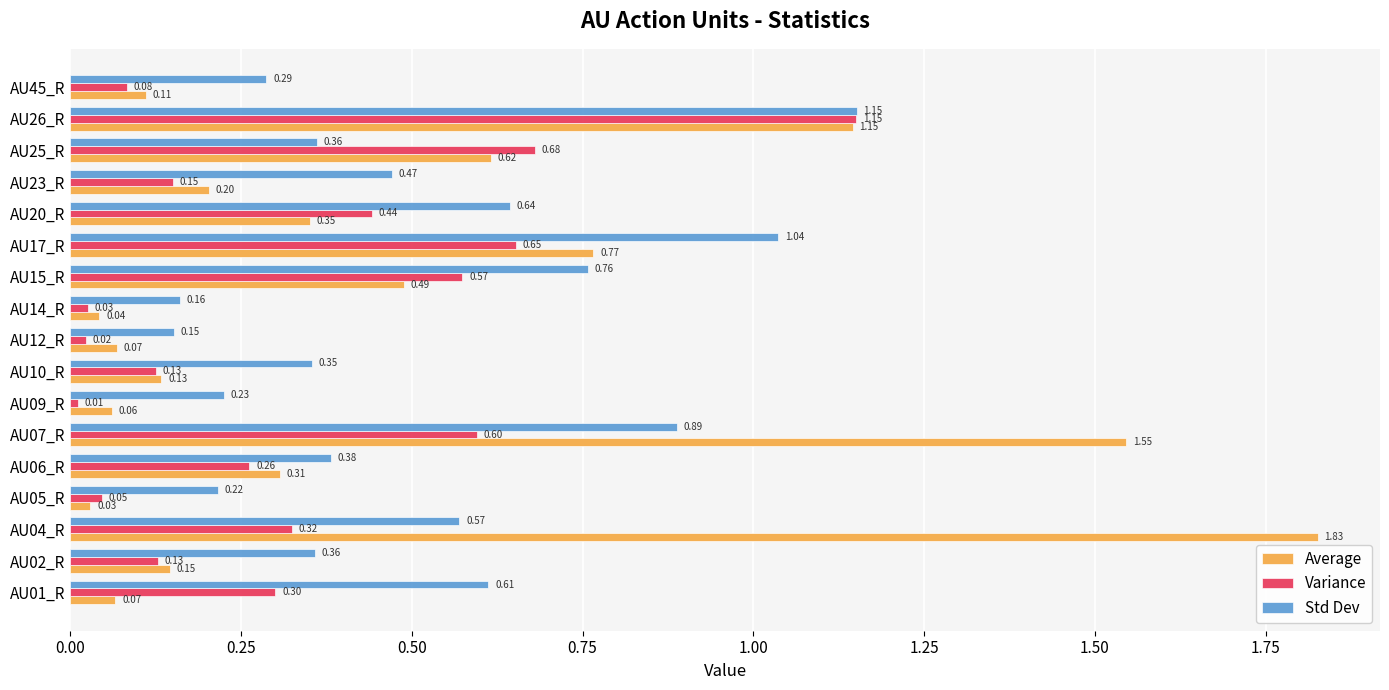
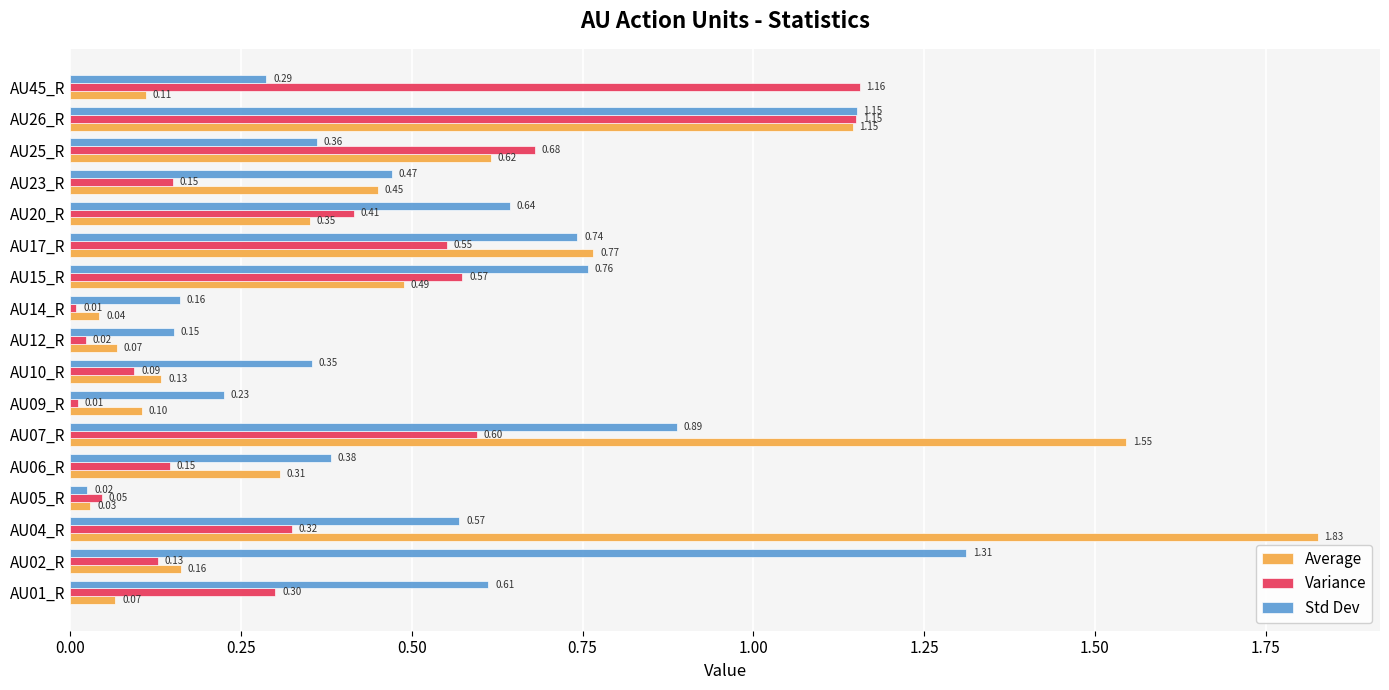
  {
    "Average": {
      "AU45_R": 0.11,
      "AU25_R": 0.62,
-     "AU23_R": 0.20,
+     "AU23_R": 0.45,
      "AU20_R": 0.35,
      "AU17_R": 0.77,
      "AU15_R": 0.49,
      "AU14_R": 0.04,
      "AU12_R": 0.07,
      "AU10_R": 0.13,
-     "AU09_R": 0.06,
+     "AU09_R": 0.10,
      "AU07_R": 1.55,
      "AU06_R": 0.31,
      "AU05_R": 0.03,
      "AU04_R": 1.83,
-     "AU02_R": 0.15,
+     "AU02_R": 0.16,
      "AU01_R": 0.07
    },
    "Variance": {
-     "AU45_R": 0.08,
+     "AU45_R": 1.16,
      "AU25_R": 0.68,
      "AU23_R": 0.15,
-     "AU20_R": 0.44,
-     "AU17_R": 0.65,
+     "AU20_R": 0.41,
+     "AU17_R": 0.55,
      "AU15_R": 0.57,
-     "AU14_R": 0.03,
+     "AU14_R": 0.01,
      "AU12_R": 0.02,
-     "AU10_R": 0.13,
+     "AU10_R": 0.09,
      "AU09_R": 0.01,
      "AU07_R": 0.60,
-     "AU06_R": 0.26,
+     "AU06_R": 0.15,
      "AU05_R": 0.05,
      "AU04_R": 0.32,
      "AU02_R": 0.13,
      "AU01_R": 0.30
    },
    "Std Dev": {
      "AU45_R": 0.29,
      "AU25_R": 0.36,
      "AU23_R": 0.47,
      "AU20_R": 0.64,
-     "AU17_R": 1.04,
+     "AU17_R": 0.74,
      "AU15_R": 0.76,
      "AU14_R": 0.16,
      "AU12_R": 0.15,
      "AU10_R": 0.35,
      "AU09_R": 0.23,
      "AU07_R": 0.89,
      "AU06_R": 0.38,
-     "AU05_R": 0.22,
+     "AU05_R": 0.02,
      "AU04_R": 0.57,
-     "AU02_R": 0.36,
+     "AU02_R": 1.31,
      "AU01_R": 0.61
    }
  }
